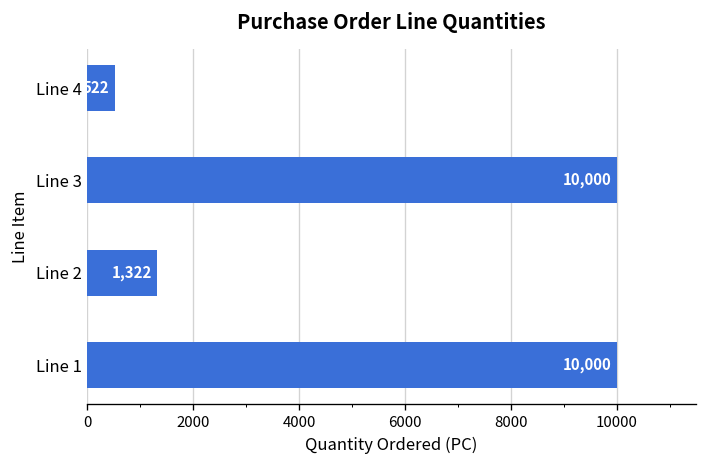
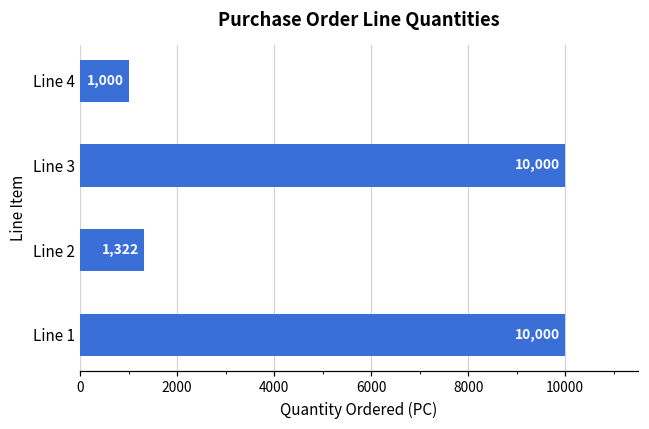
  {
-   "Line 4": "522",
+   "Line 4": "1,000",
    "Line 3": "10,000",
    "Line 2": "1,322",
    "Line 1": "10,000"
  }
